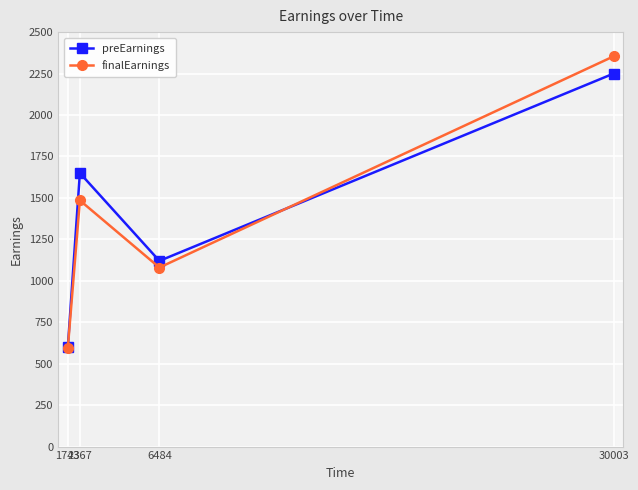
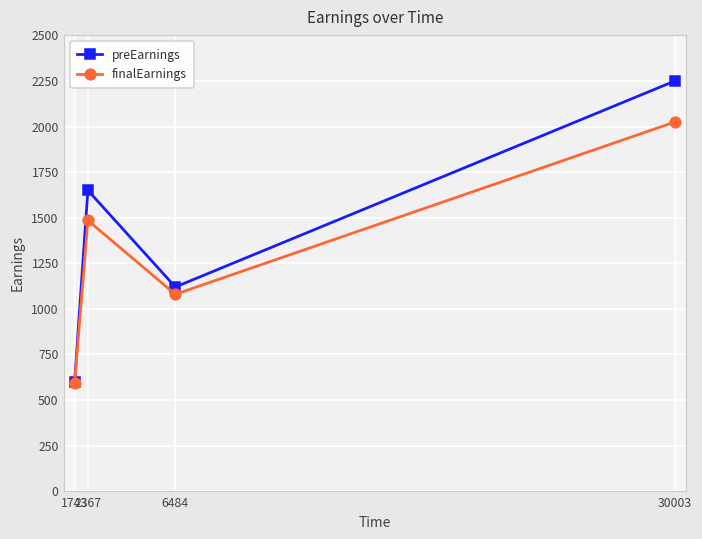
  {
    "preEarnings": {
      "6484": 1120,
      "30003": 2250
    },
    "finalEarnings": {
      "6484": 1080,
-     "30003": 2350
+     "30003": 2030
    }
  }
